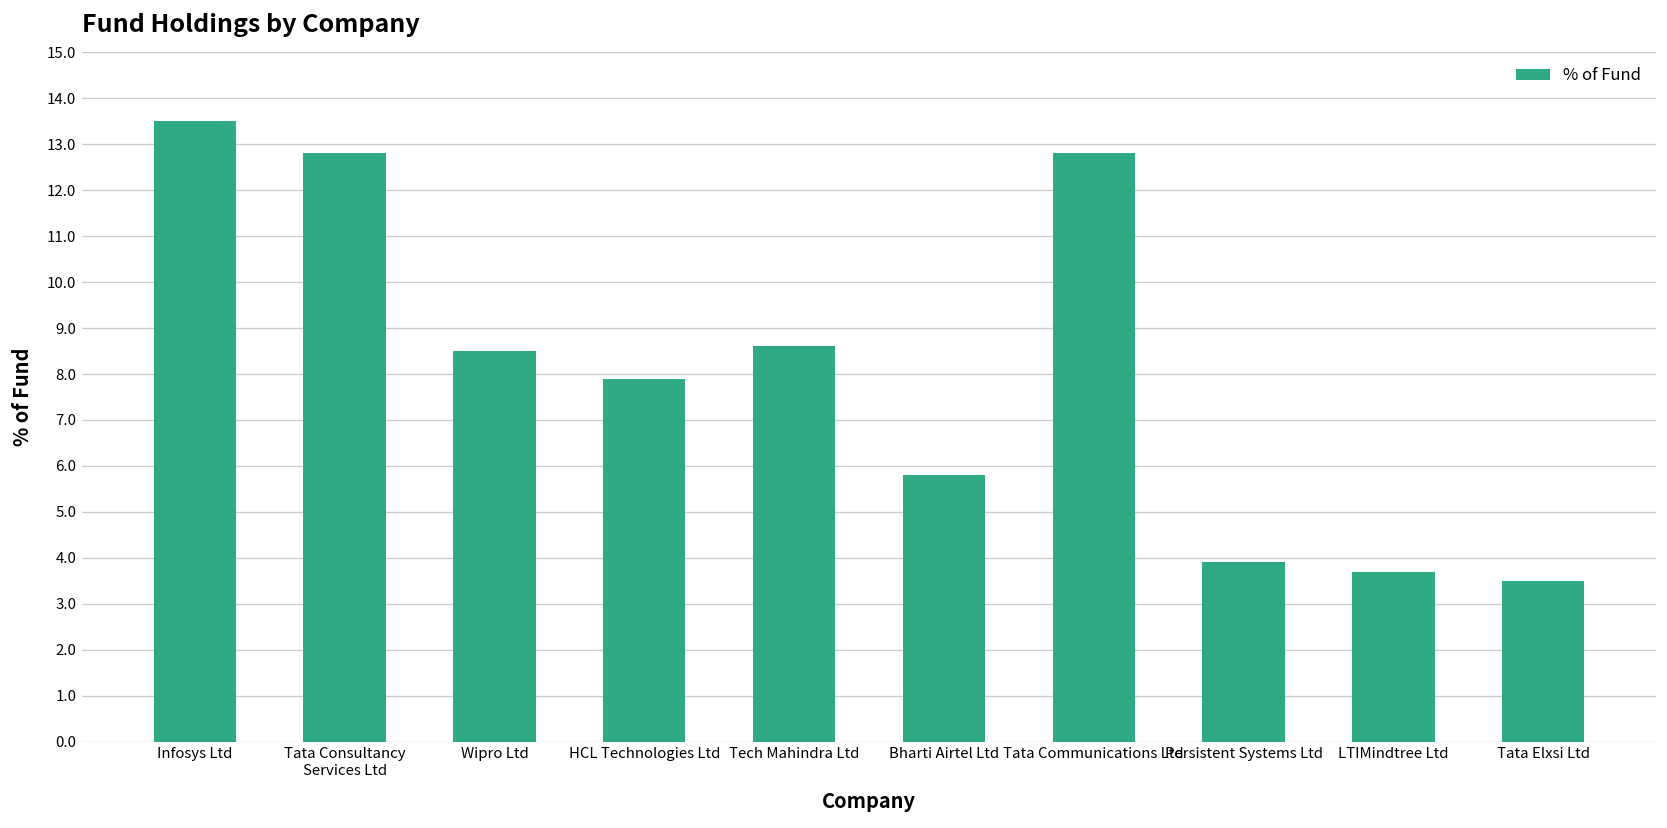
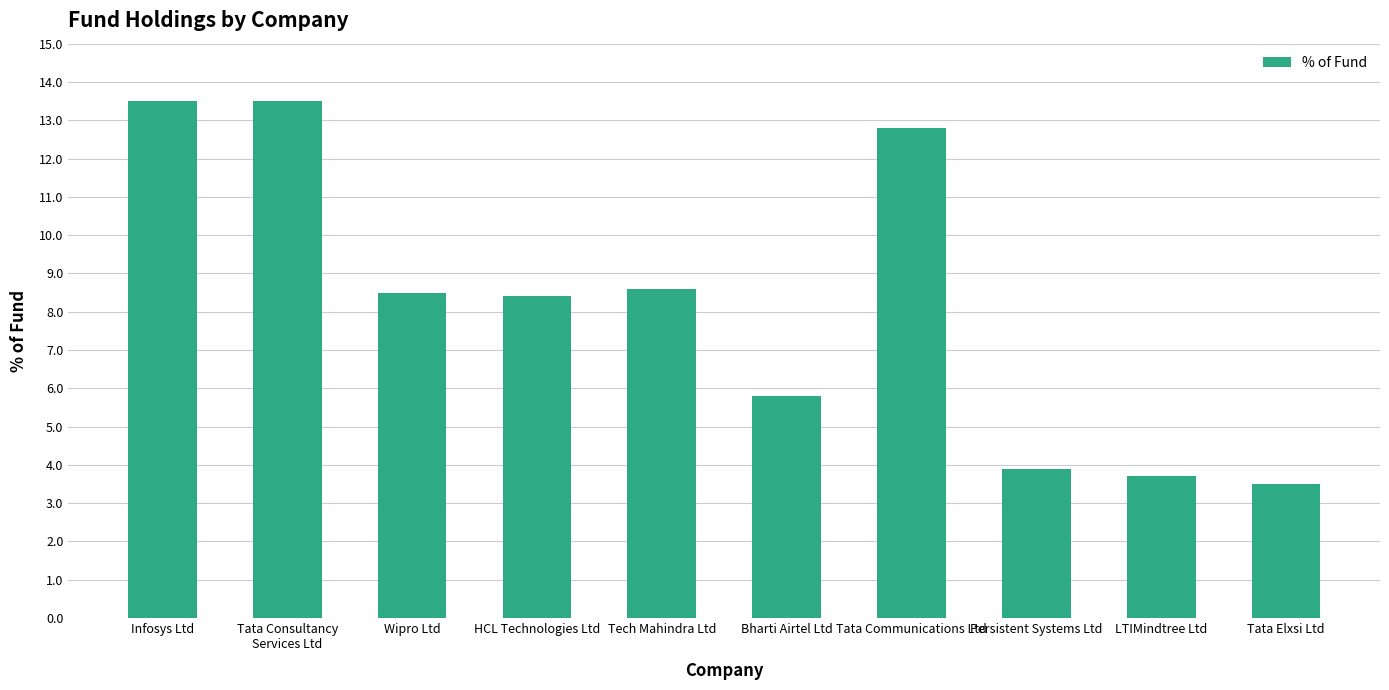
  {
    "Infosys Ltd": 13.5,
-   "Tata Consultancy Services Ltd": 12.8,
+   "Tata Consultancy Services Ltd": 13.5,
    "Wipro Ltd": 8.5,
-   "HCL Technologies Ltd": 7.9,
+   "HCL Technologies Ltd": 8.4,
    "Tech Mahindra Ltd": 8.6,
    "Bharti Airtel Ltd": 5.8,
    "Tata Communications Ltd": 12.8,
    "Persistent Systems Ltd": 3.9,
    "LTIMindtree Ltd": 3.7,
    "Tata Elxsi Ltd": 3.5
  }
